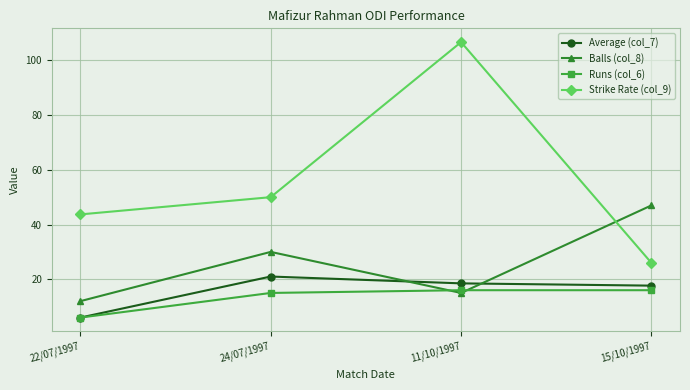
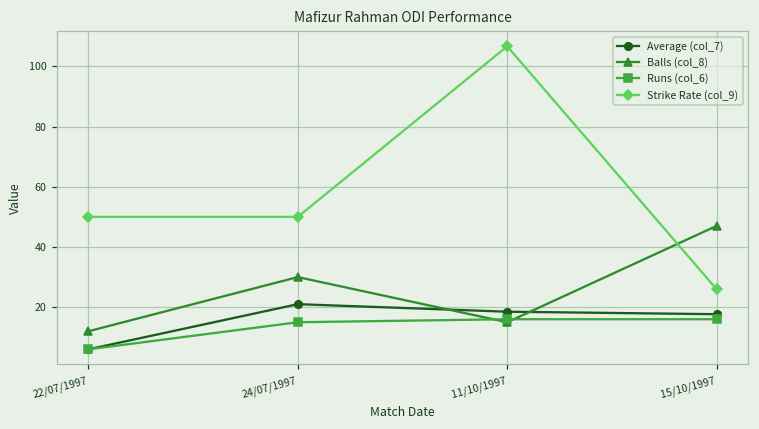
  {
    "Strike Rate (col_9)": {
-     "22/07/1997": 44,
+     "22/07/1997": 50,
      "24/07/1997": 50,
      "11/10/1997": 107,
      "15/10/1997": 26
    }
  }
